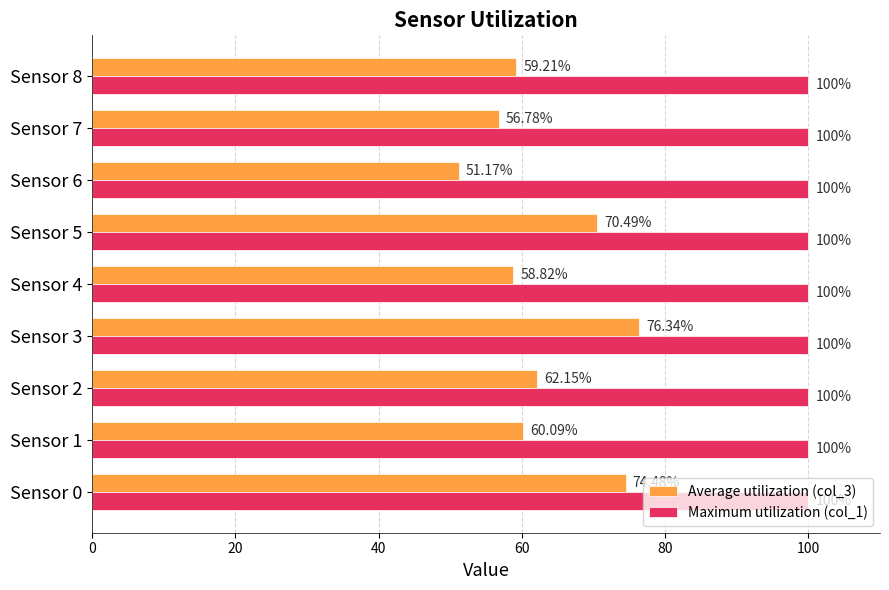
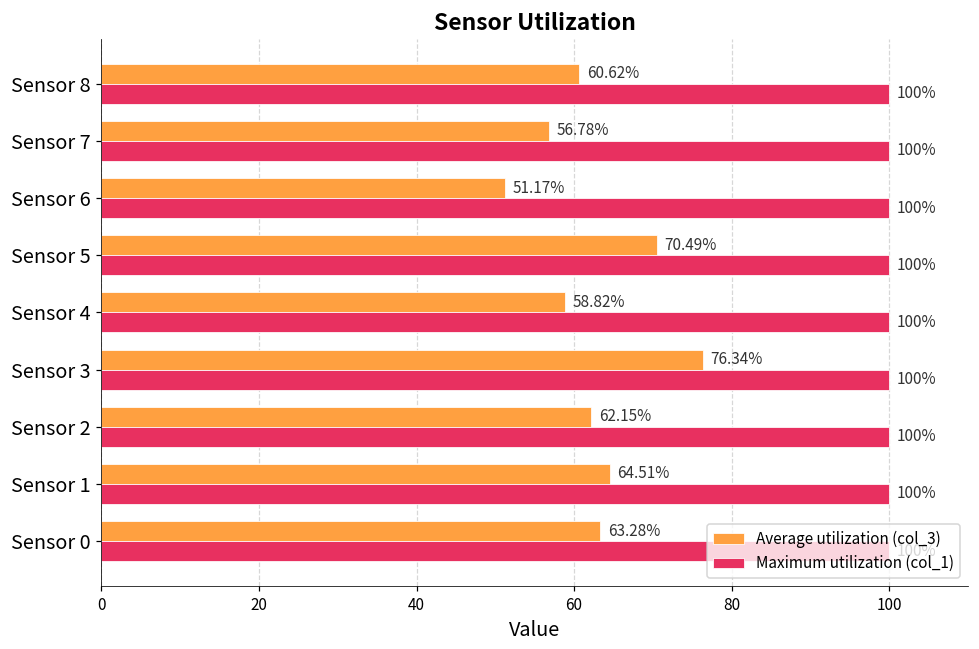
  {
    "Average utilization (col_3)": {
-     "Sensor 8": "59.21%",
+     "Sensor 8": "60.62%",
      "Sensor 7": "56.78%",
      "Sensor 6": "51.17%",
      "Sensor 5": "70.49%",
      "Sensor 4": "58.82%",
      "Sensor 3": "76.34%",
      "Sensor 2": "62.15%",
-     "Sensor 1": "60.09%",
-     "Sensor 0": "74"
+     "Sensor 1": "64.51%",
+     "Sensor 0": "63"
    },
    "Maximum utilization (col_1)": {
      "Sensor 8": "100%",
      "Sensor 7": "100%",
      "Sensor 6": "100%",
      "Sensor 5": "100%",
      "Sensor 4": "100%",
      "Sensor 3": "100%",
      "Sensor 2": "100%",
      "Sensor 1": "100%"
    }
  }
